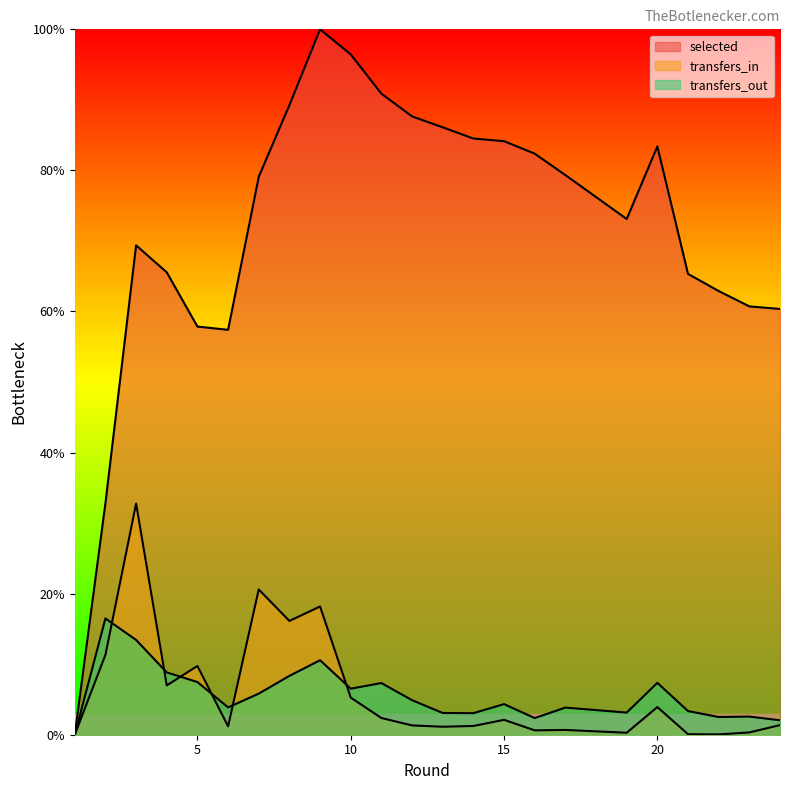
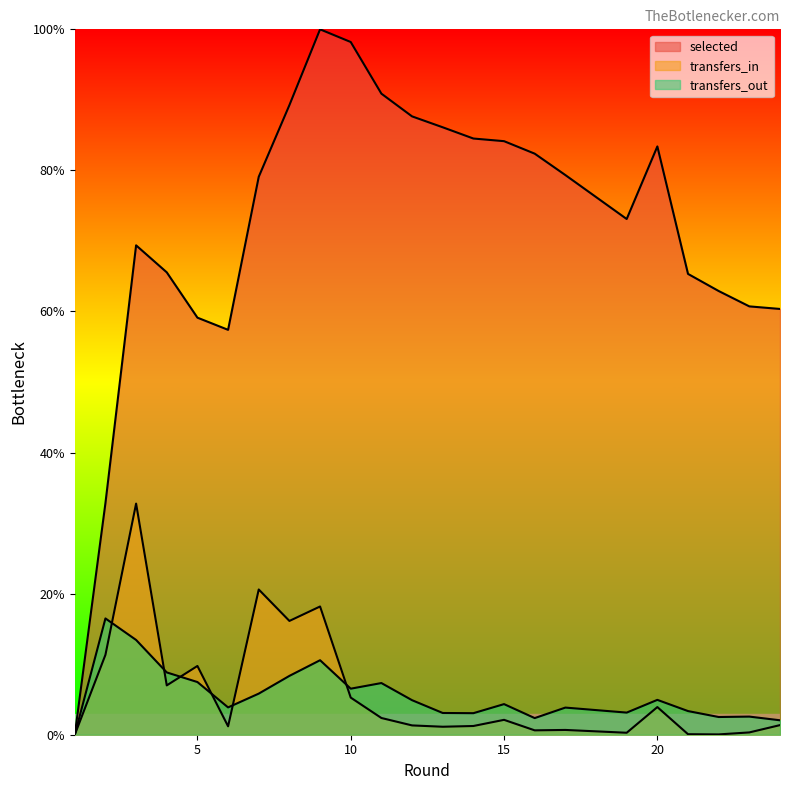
  {
    "selected": {
-     "5": "58%",
-     "10": "96%",
+     "5": "59%",
+     "10": "98%",
      "15": "84%",
      "20": "83%"
    },
    "transfers_in": {
      "5": "10%",
      "10": "5%",
      "20": "4%"
    },
    "transfers_out": {
      "5": "7%",
      "10": "7%",
      "15": "4%",
-     "20": "7%"
+     "20": "5%"
    }
  }
